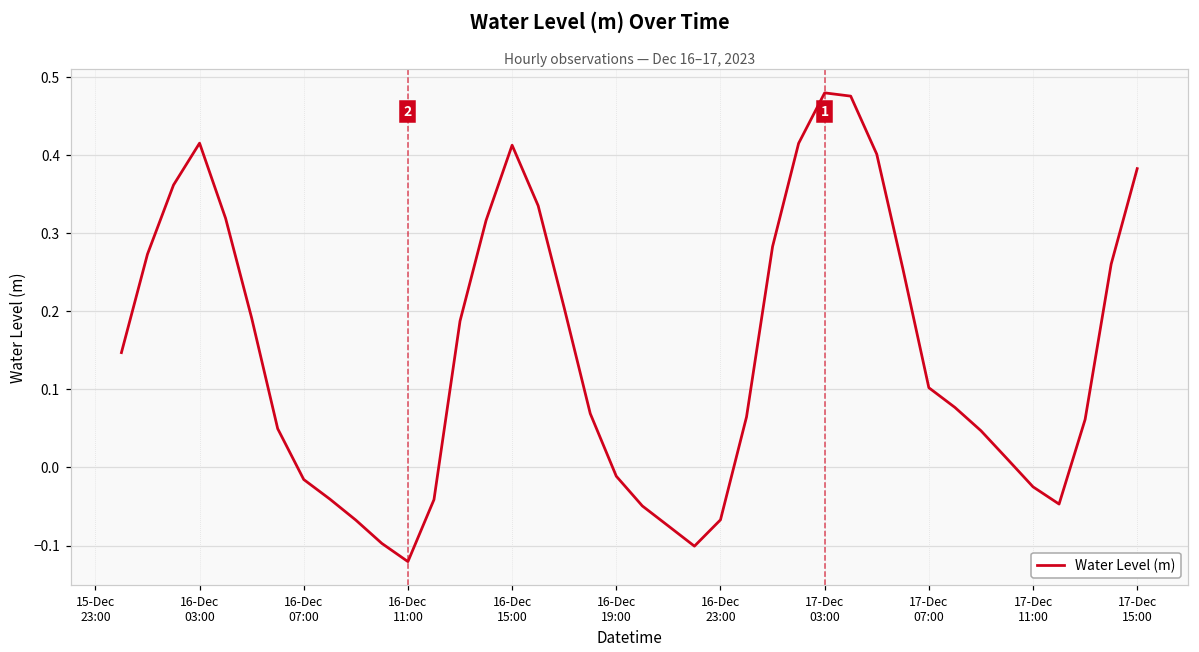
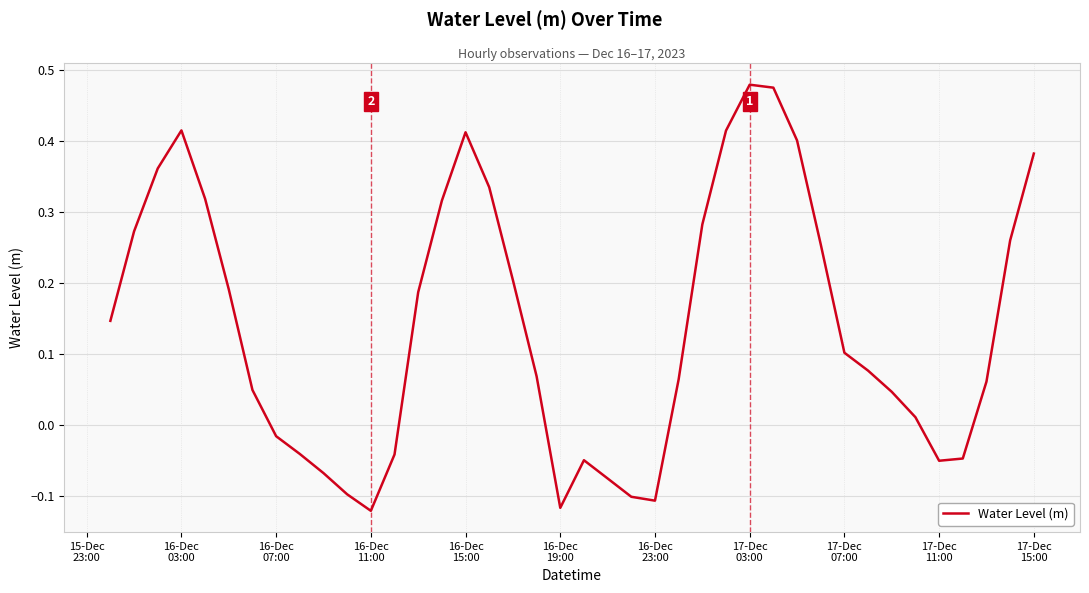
  {
    "16-Dec 03:00": 0.42,
    "16-Dec 07:00": -0.02,
    "16-Dec 11:00": -0.12,
    "16-Dec 15:00": 0.41,
-   "16-Dec 19:00": -0.01,
-   "16-Dec 23:00": -0.07,
+   "16-Dec 19:00": -0.12,
+   "16-Dec 23:00": -0.11,
    "17-Dec 07:00": 0.10,
-   "17-Dec 11:00": -0.02,
+   "17-Dec 11:00": -0.05,
    "17-Dec 15:00": 0.38
  }
